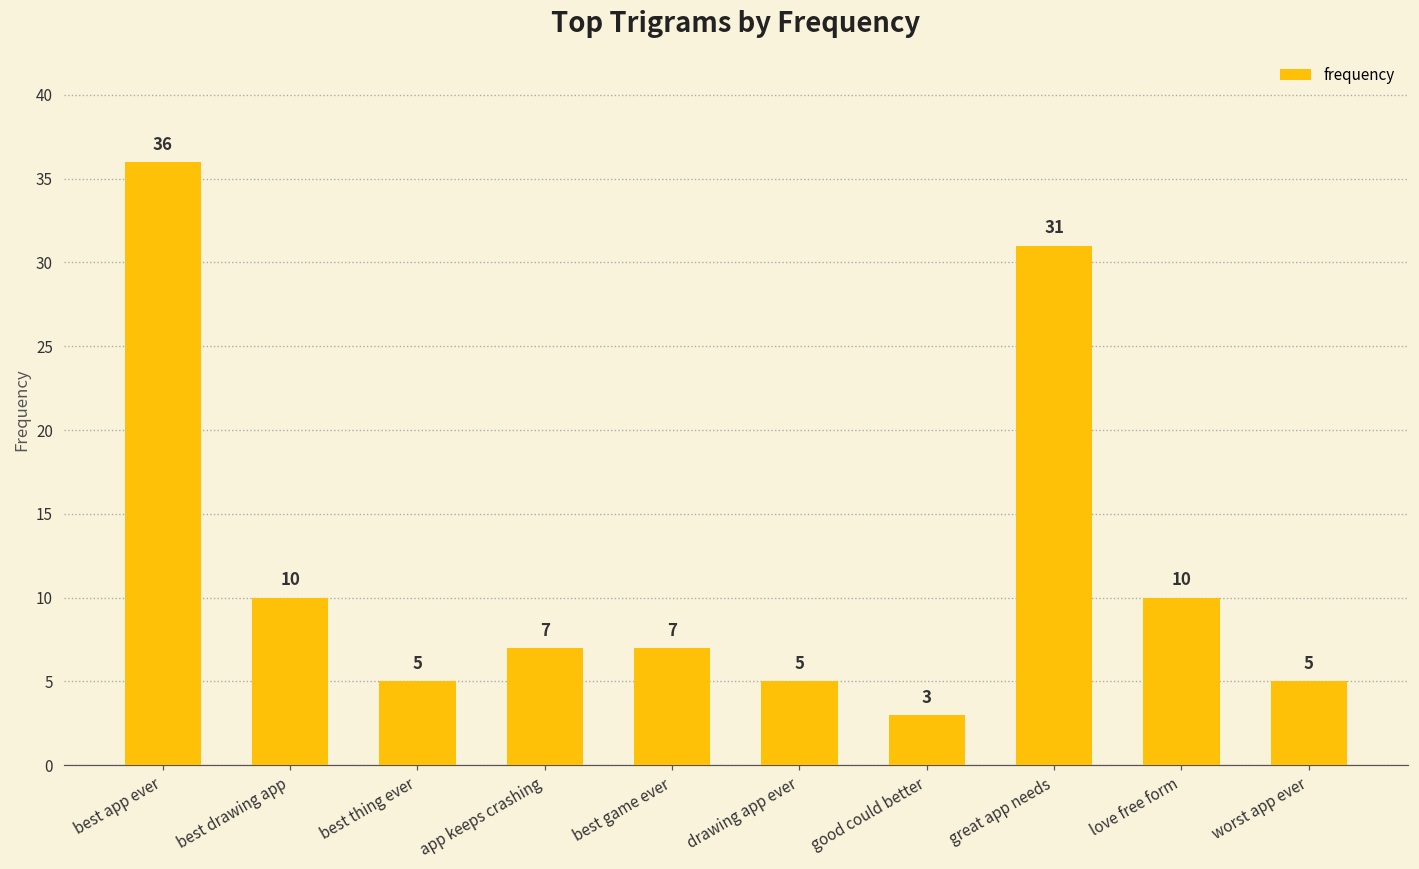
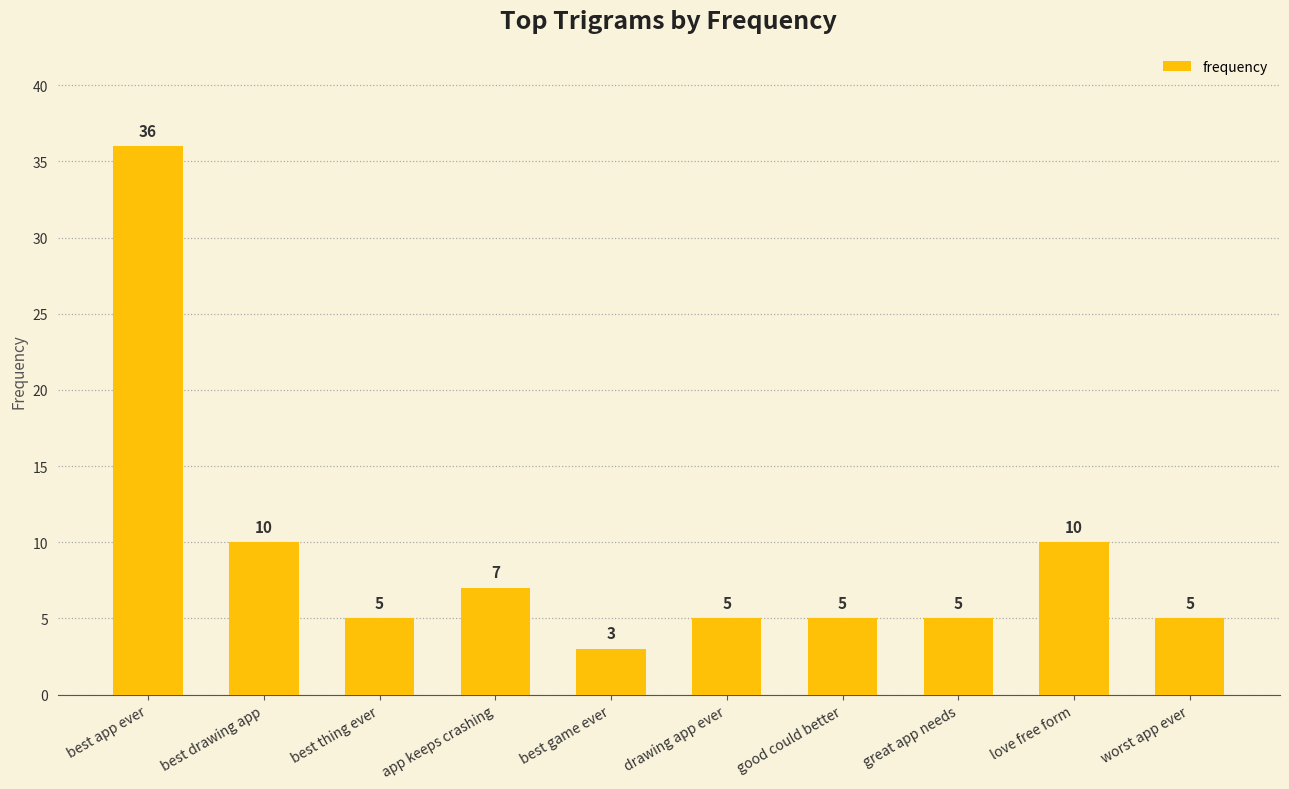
  {
    "best app ever": 36,
    "best drawing app": 10,
    "best thing ever": 5,
    "app keeps crashing": 7,
-   "best game ever": 7,
+   "best game ever": 3,
    "drawing app ever": 5,
-   "good could better": 3,
-   "great app needs": 31,
+   "good could better": 5,
+   "great app needs": 5,
    "love free form": 10,
    "worst app ever": 5
  }
